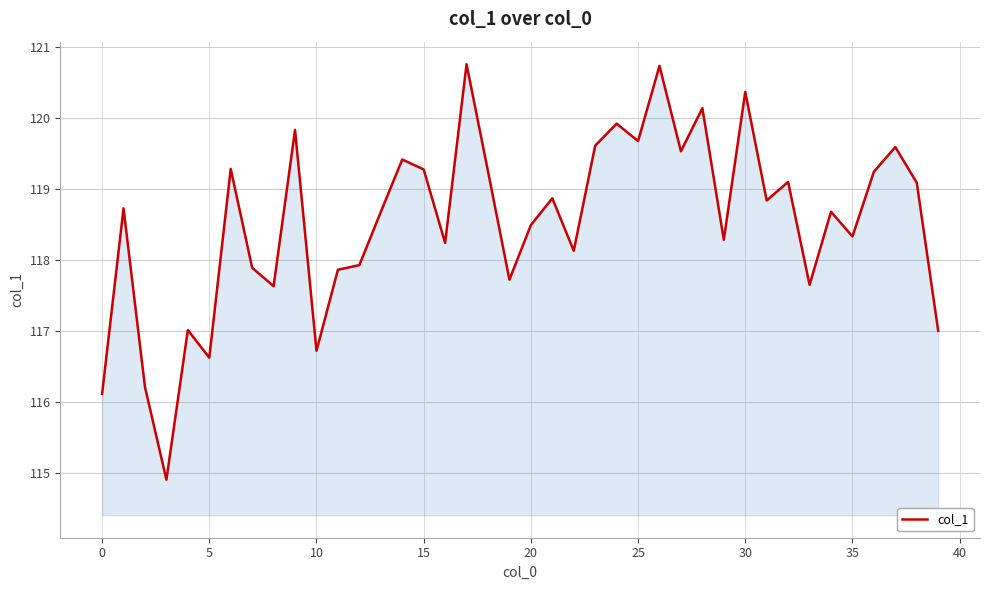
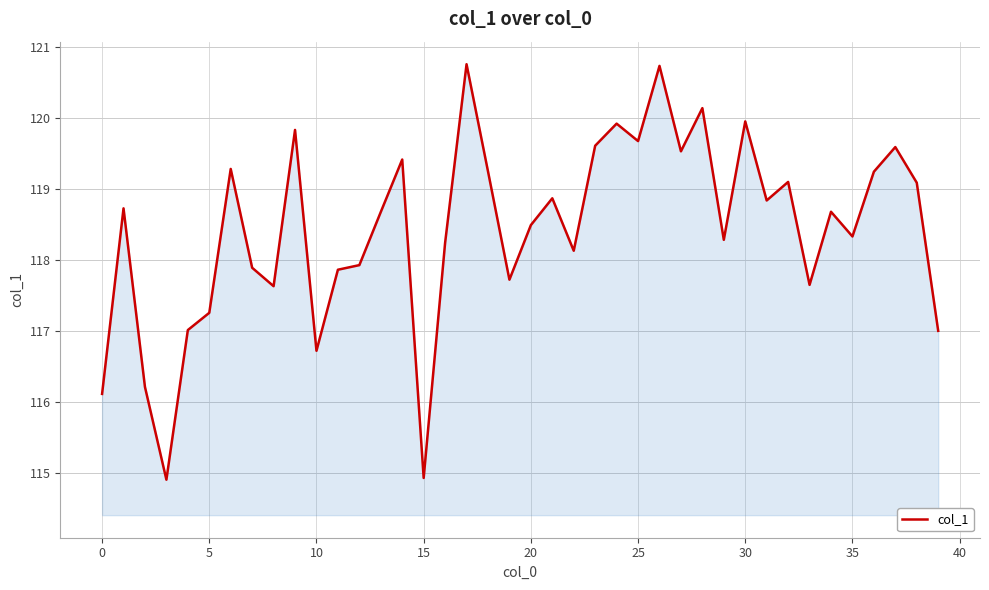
  {
    "0": 116.1,
-   "5": 116.6,
+   "5": 117.3,
    "10": 116.7,
-   "15": 119.3,
+   "15": 114.9,
    "20": 118.5,
    "25": 119.7,
-   "30": 120.4,
+   "30": 120.0,
    "35": 118.3
  }
